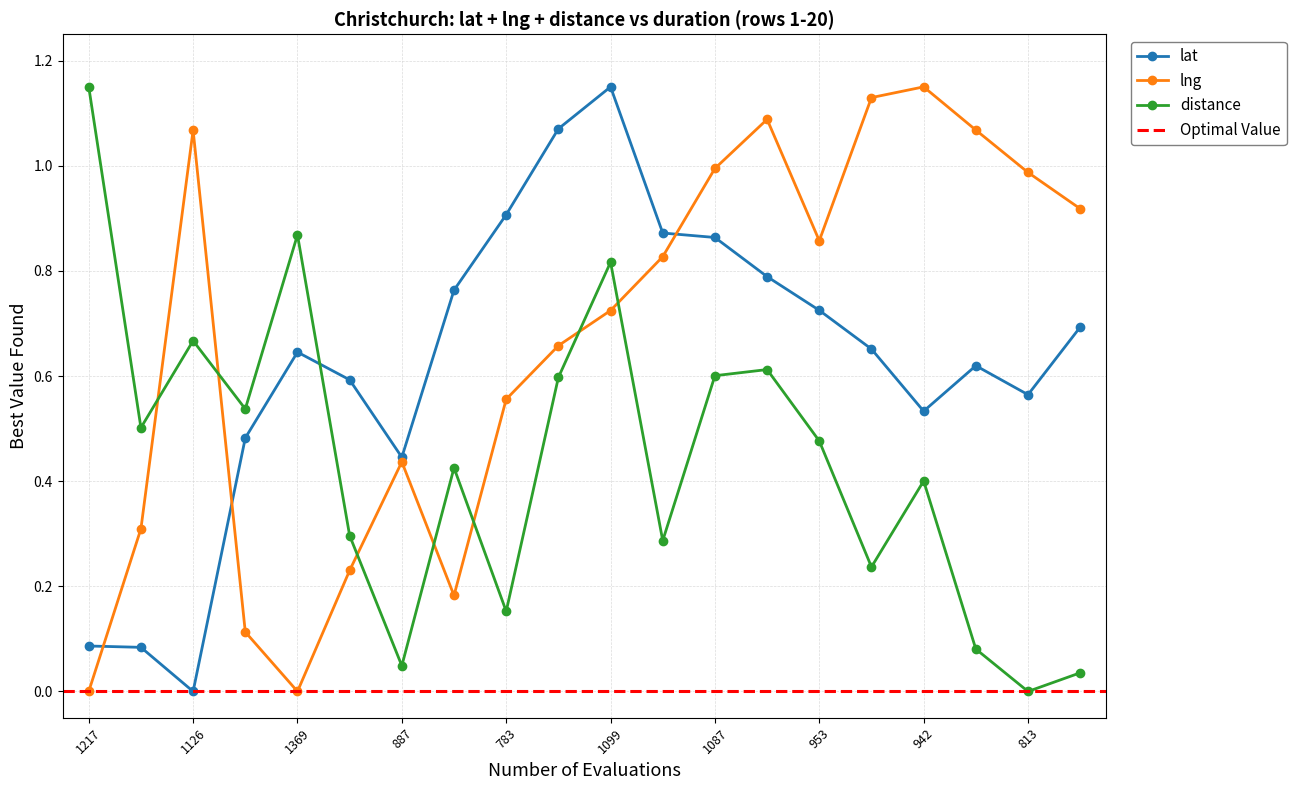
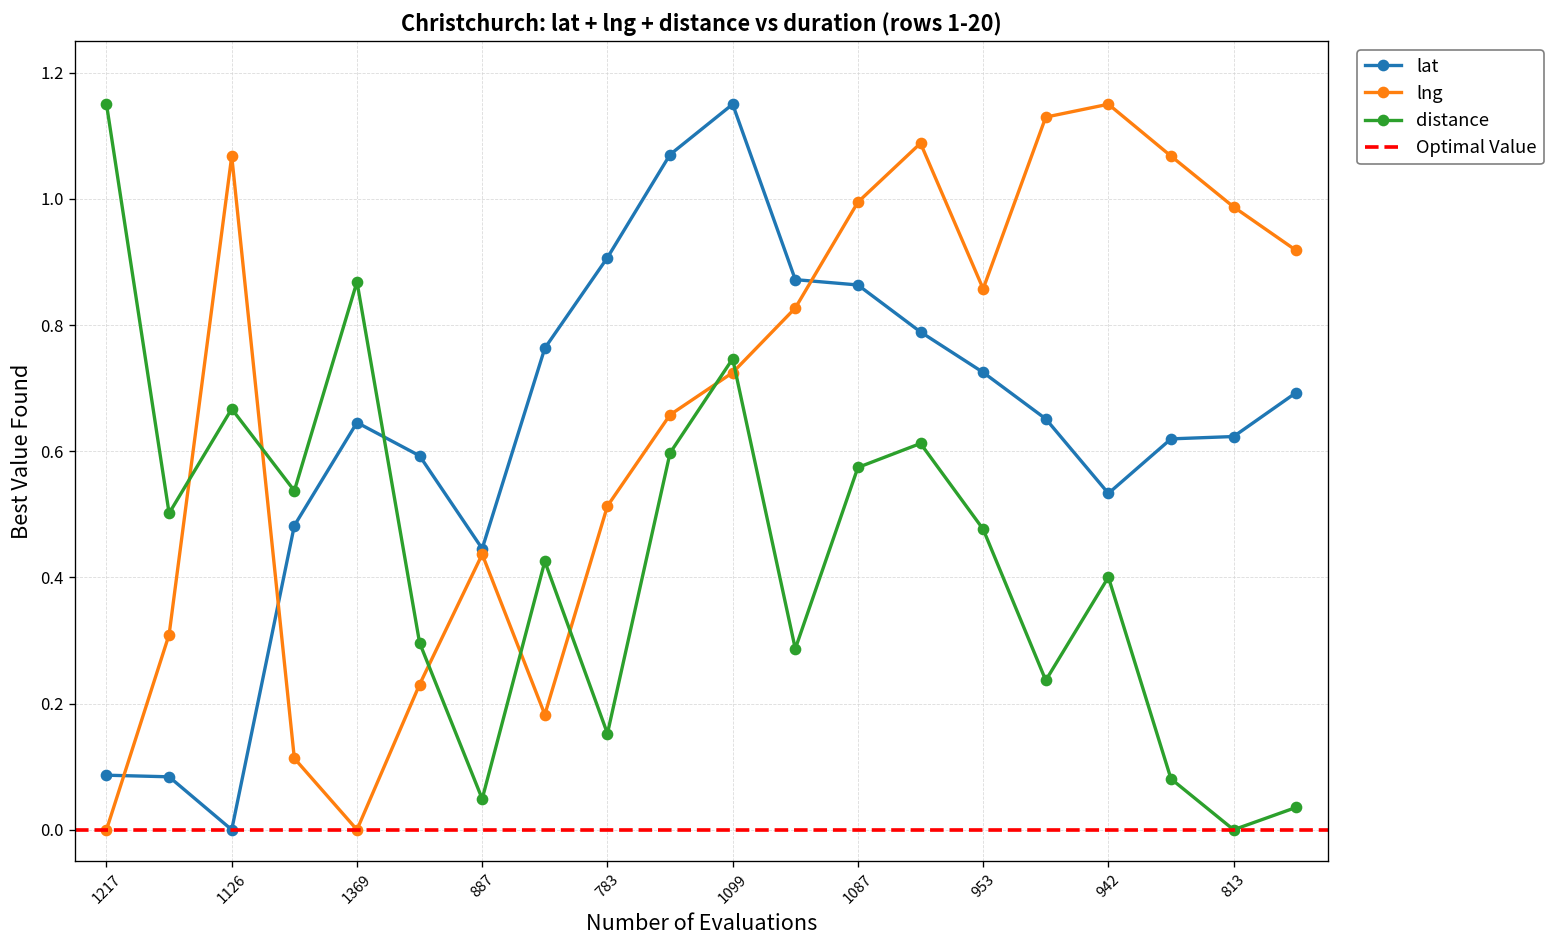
  {
    "lat": {
      "1217": 0.09,
      "1126": 0.00,
      "1369": 0.65,
      "887": 0.45,
      "783": 0.91,
      "1099": 1.15,
      "1087": 0.86,
      "953": 0.72,
      "942": 0.53,
-     "813": 0.56
+     "813": 0.62
    },
    "lng": {
      "1217": 0.00,
      "1126": 1.07,
      "1369": 0.00,
      "887": 0.44,
-     "783": 0.56,
+     "783": 0.51,
      "1099": 0.72,
      "1087": 0.99,
      "953": 0.86,
      "942": 1.15,
      "813": 0.99
    },
    "distance": {
      "1217": 1.15,
      "1126": 0.67,
      "1369": 0.87,
      "887": 0.05,
      "783": 0.15,
-     "1099": 0.82,
-     "1087": 0.60,
+     "1099": 0.75,
+     "1087": 0.57,
      "953": 0.48,
      "942": 0.40,
      "813": 0.00
    }
  }
